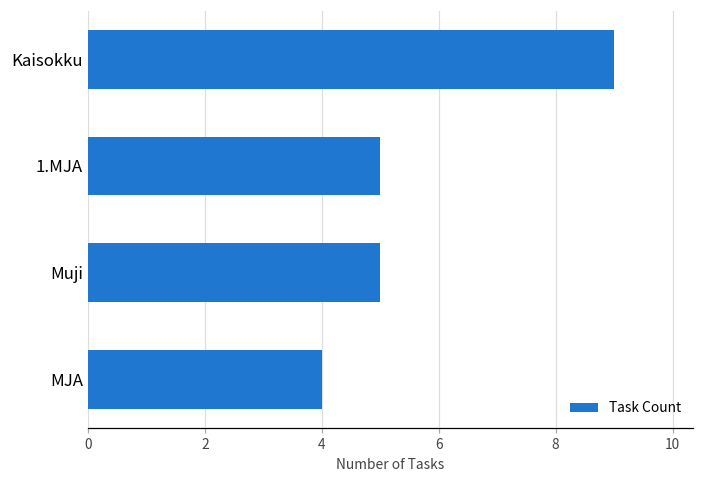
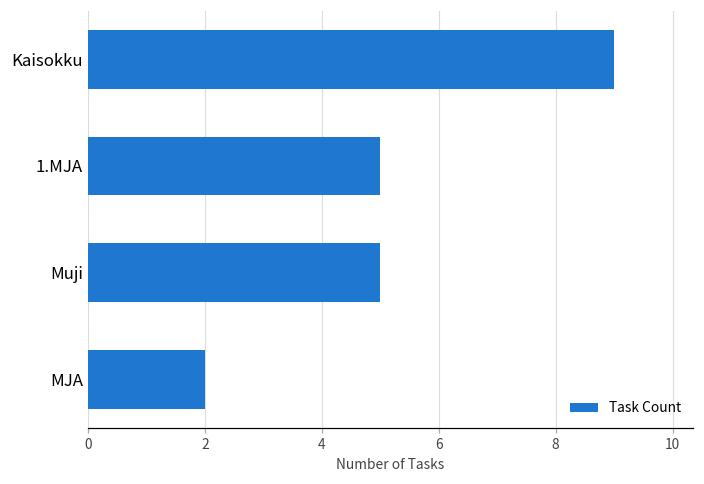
  {
    "Kaisokku": 9,
    "1.MJA": 5,
    "Muji": 5,
-   "MJA": 4
+   "MJA": 2
  }
